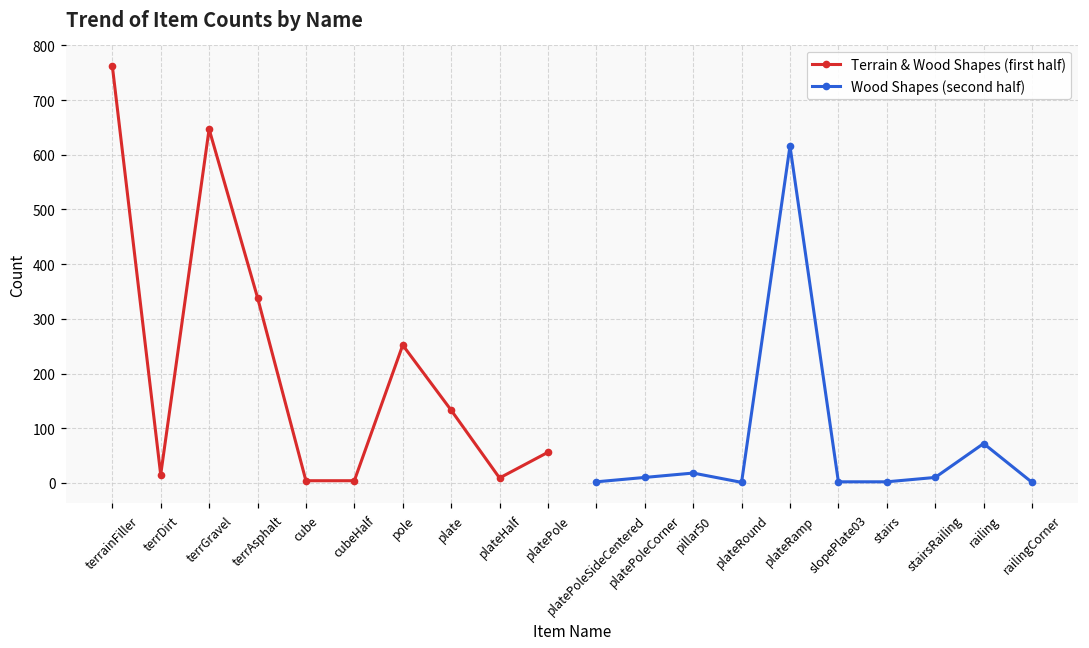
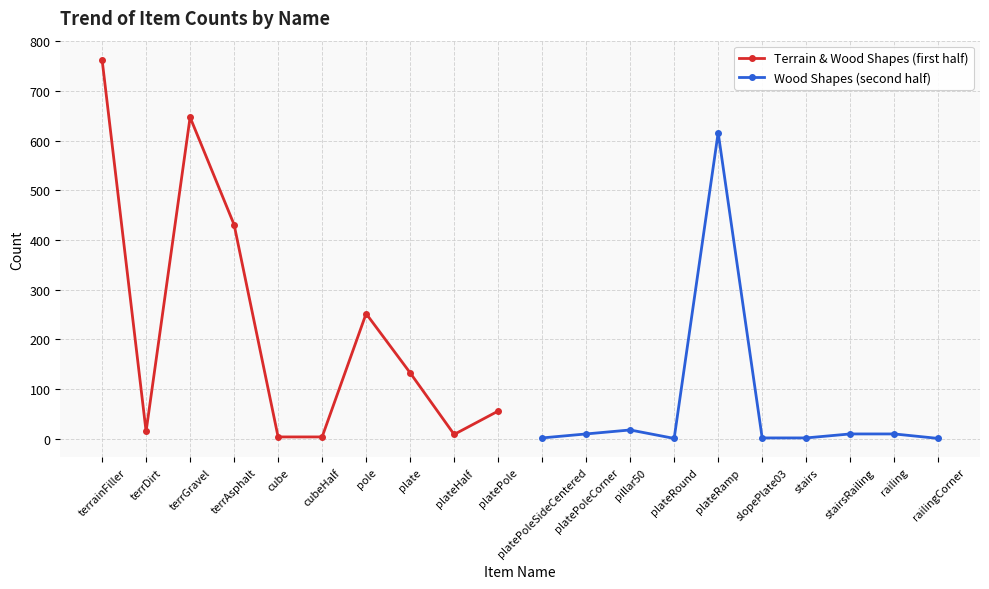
  {
    "Terrain & Wood Shapes (first half)": {
      "terrainFiller": 760,
      "terrDirt": 20,
      "terrGravel": 650,
-     "terrAsphalt": 340,
+     "terrAsphalt": 430,
      "cube": 0,
      "cubeHalf": 0,
      "pole": 250,
      "plate": 130,
      "plateHalf": 10,
      "platePole": 60
    },
    "Wood Shapes (second half)": {
      "platePoleSideCentered": 0,
      "platePoleCorner": 10,
      "pillar50": 20,
      "plateRound": 0,
      "plateRamp": 620,
      "slopePlate03": 0,
      "stairs": 0,
      "stairsRailing": 10,
-     "railing": 70,
+     "railing": 10,
      "railingCorner": 0
    }
  }
